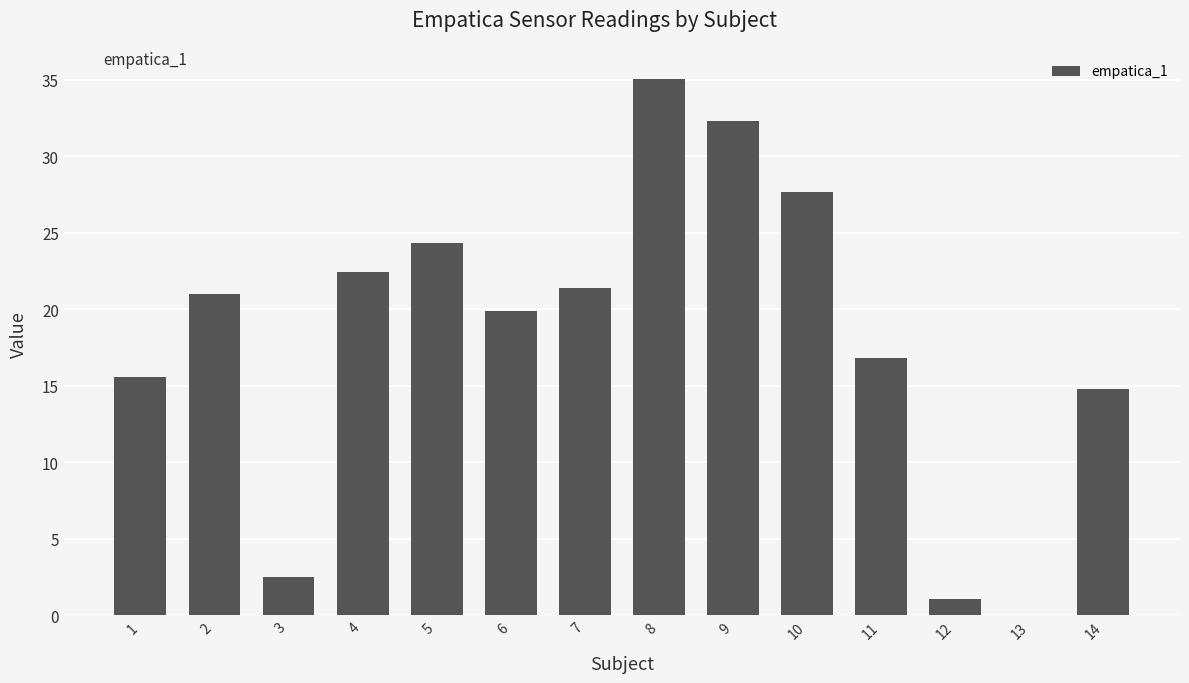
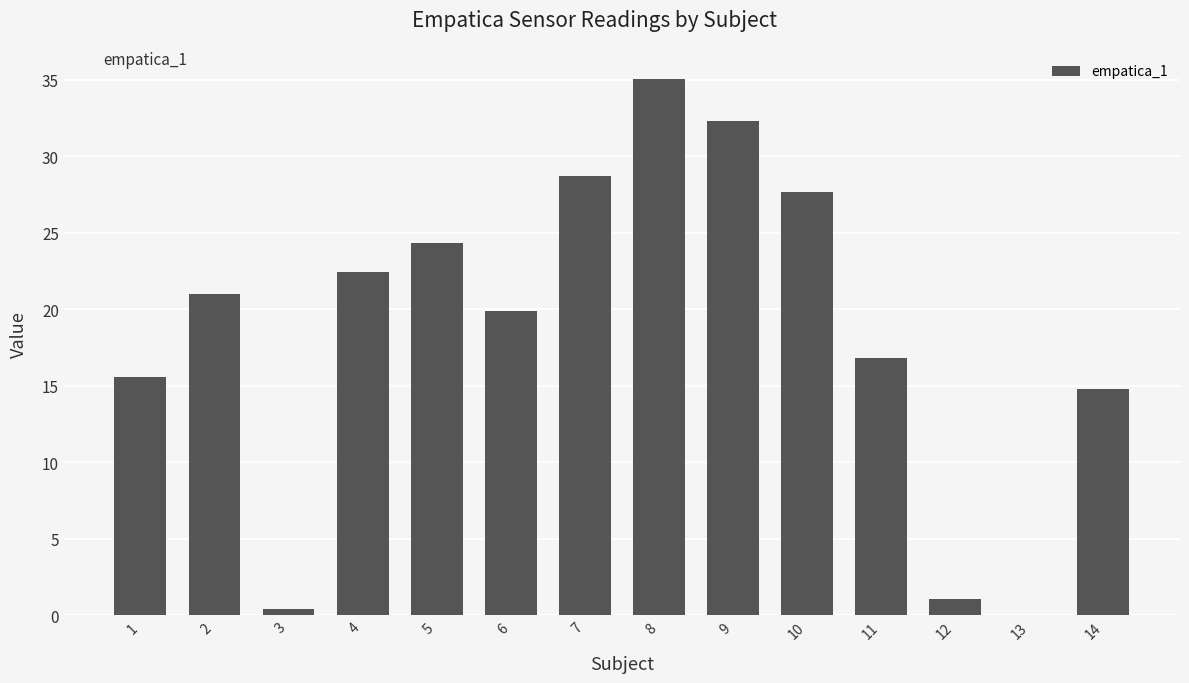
  {
    "1": 15.6,
    "2": 21.0,
-   "3": 2.5,
+   "3": 0.4,
    "4": 22.4,
    "5": 24.3,
    "6": 19.9,
-   "7": 21.4,
+   "7": 28.7,
    "8": 35.1,
    "9": 32.3,
    "10": 27.7,
    "11": 16.8,
    "12": 1.1,
    "13": 0.0,
    "14": 14.8
  }
